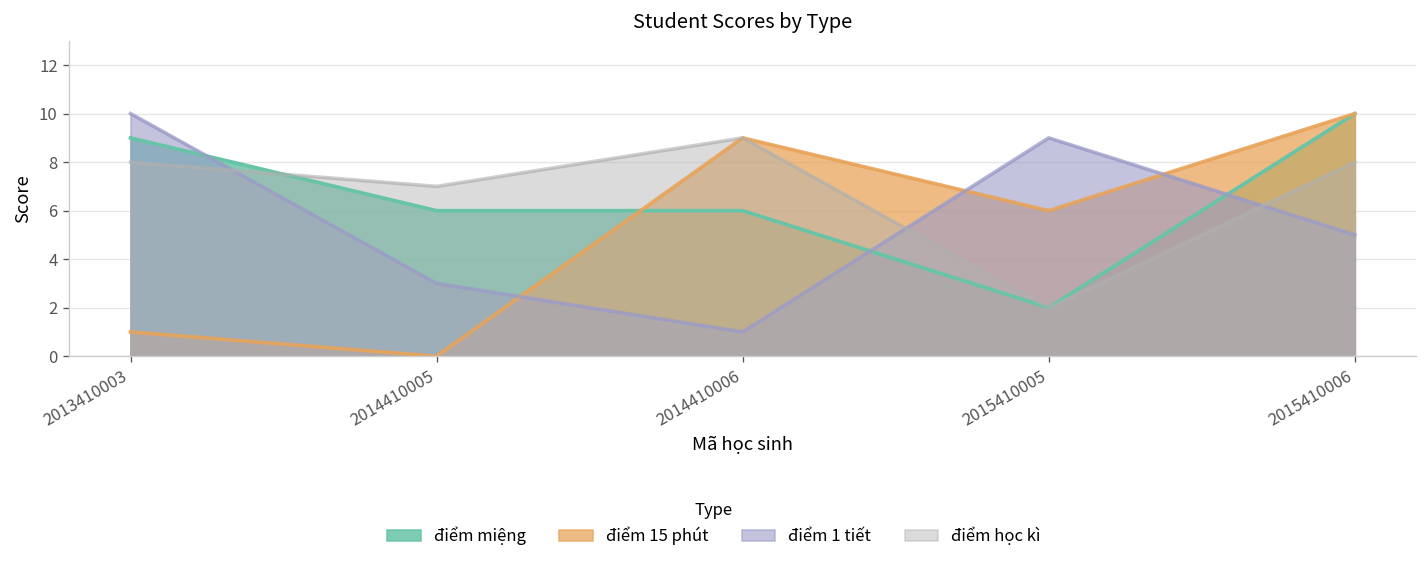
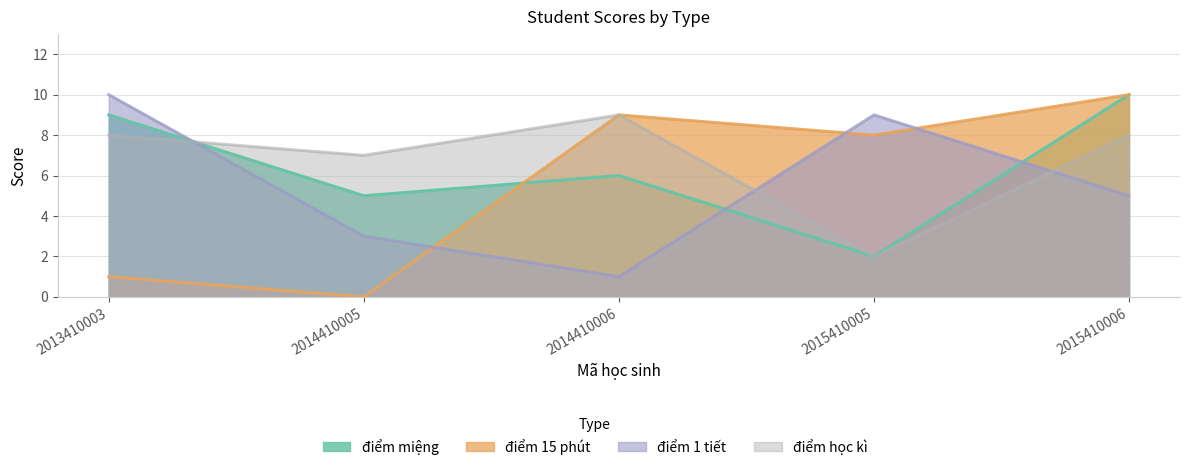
  {
    "điểm miệng": {
      "2013410003": 9,
-     "2014410005": 6,
+     "2014410005": 5,
      "2014410006": 6
    },
    "điểm 15 phút": {
      "2013410003": 1,
      "2014410005": 0,
-     "2015410005": 6
+     "2015410005": 8
    }
  }
